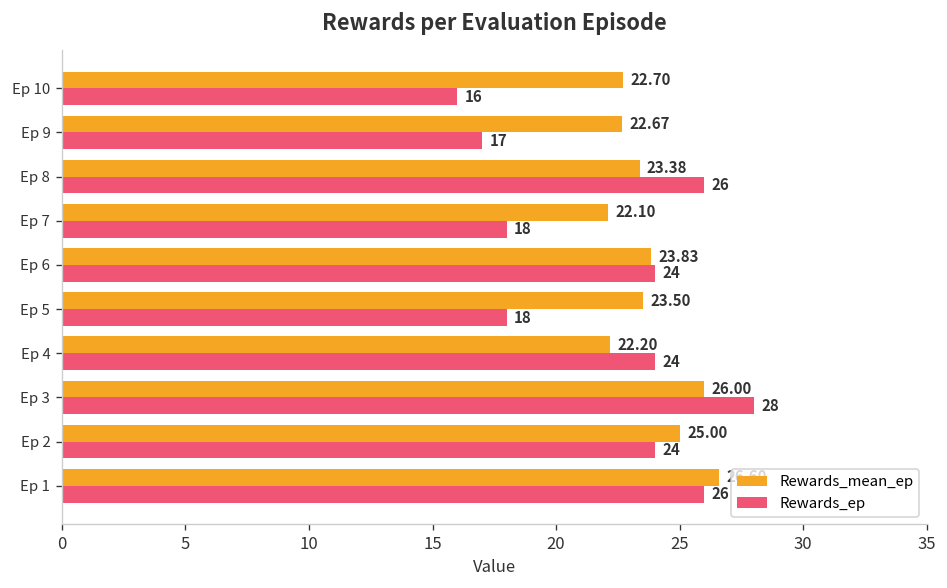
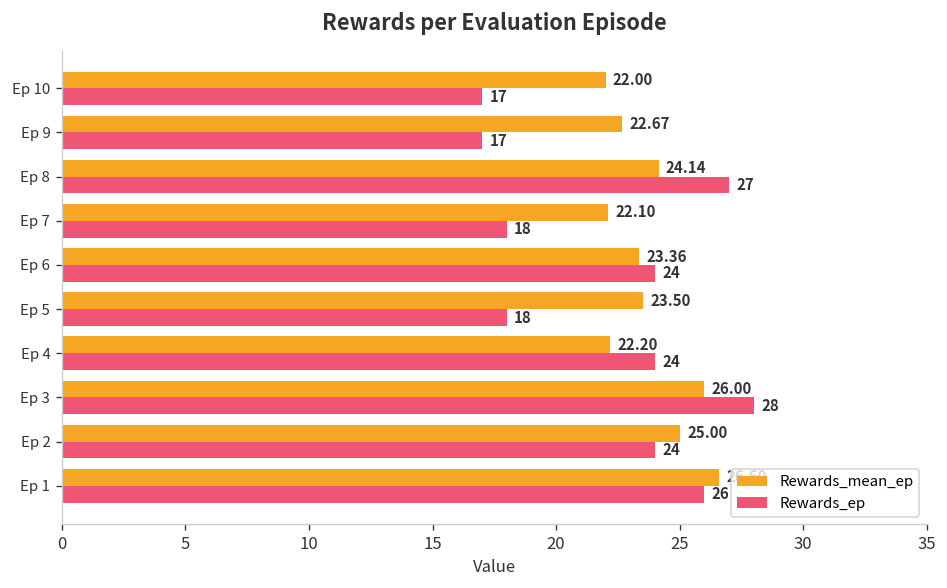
  {
    "Rewards_mean_ep": {
-     "Ep 10": 22.70,
+     "Ep 10": 22.00,
      "Ep 9": 22.67,
-     "Ep 8": 23.38,
+     "Ep 8": 24.14,
      "Ep 7": 22.10,
-     "Ep 6": 23.83,
+     "Ep 6": 23.36,
      "Ep 5": 23.50,
      "Ep 4": 22.20,
      "Ep 3": 26.00,
      "Ep 2": 25.00
    },
    "Rewards_ep": {
-     "Ep 10": 16,
+     "Ep 10": 17,
      "Ep 9": 17,
-     "Ep 8": 26,
+     "Ep 8": 27,
      "Ep 7": 18,
      "Ep 6": 24,
      "Ep 5": 18,
      "Ep 4": 24,
      "Ep 3": 28,
      "Ep 2": 24,
      "Ep 1": 26
    }
  }
